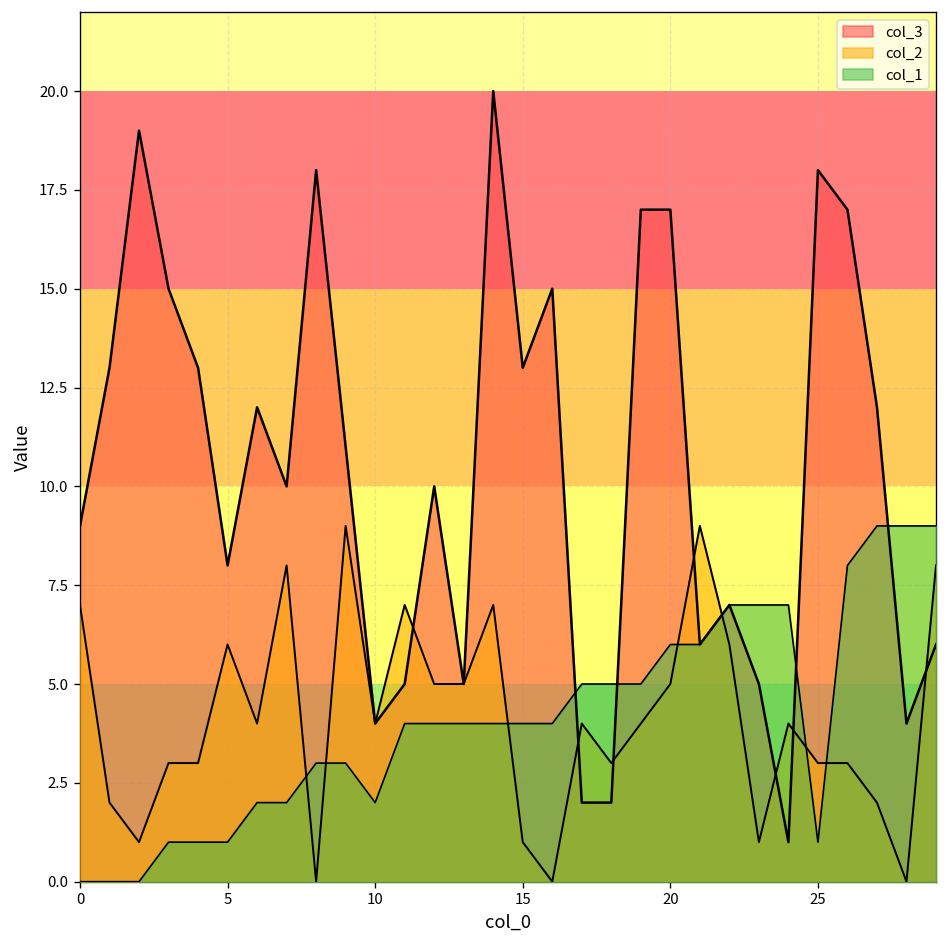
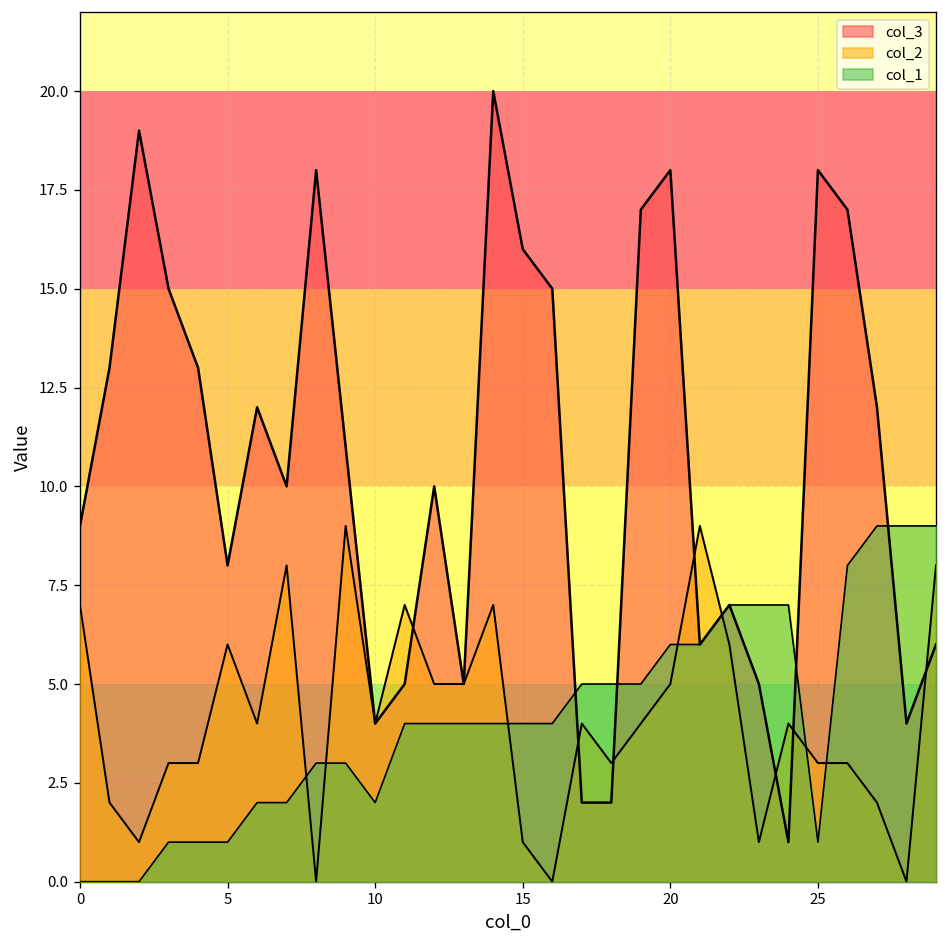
  {
    "col_3": {
      "0": 9,
      "5": 8,
-     "15": 13,
-     "20": 17,
+     "15": 16,
+     "20": 18,
      "25": 18
    },
    "col_2": {
      "0": 7,
      "5": 6,
      "15": 1,
      "20": 5,
      "25": 3
    },
    "col_1": {
      "0": 0,
      "5": 1,
      "10": 2,
      "15": 4,
      "20": 6,
      "25": 1
    }
  }
